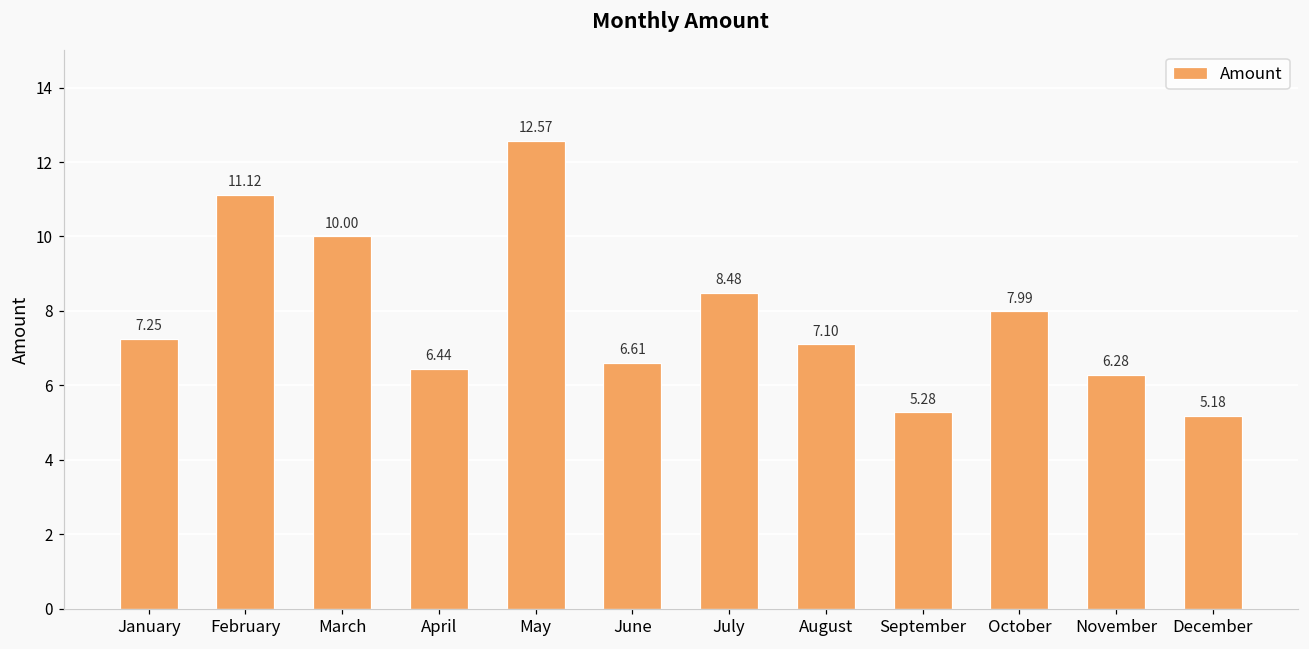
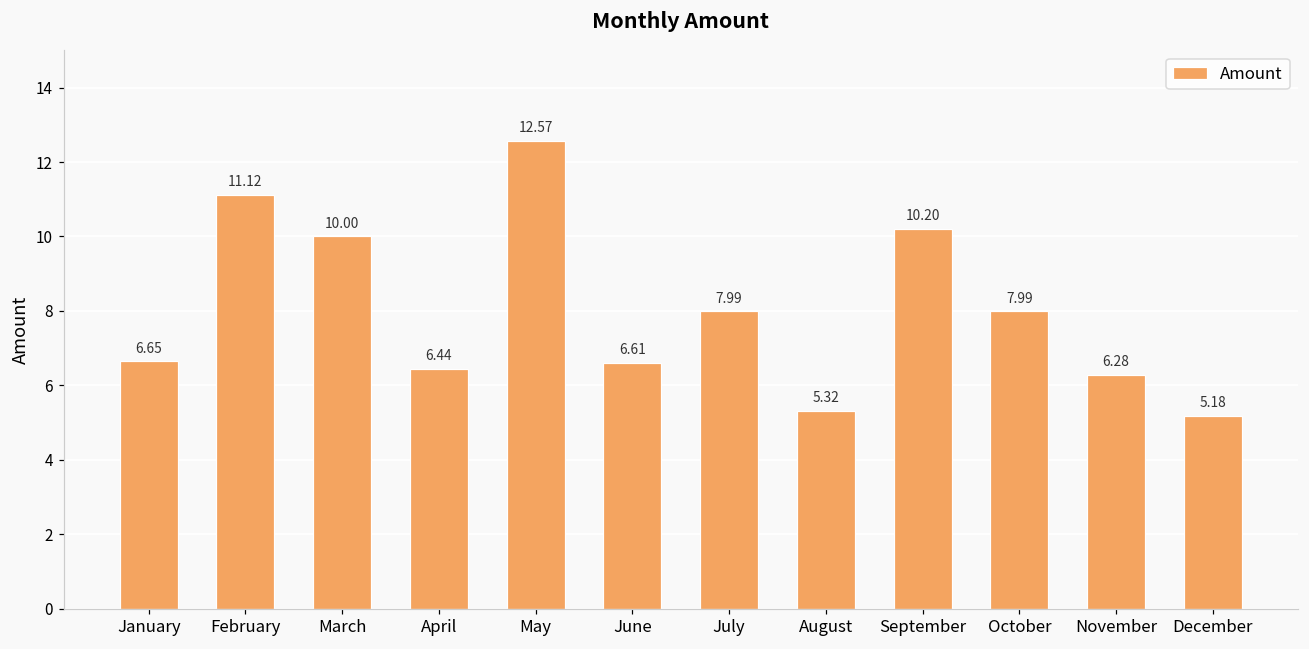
  {
-   "January": 7.25,
+   "January": 6.65,
    "February": 11.12,
    "March": 10.00,
    "April": 6.44,
    "May": 12.57,
    "June": 6.61,
-   "July": 8.48,
-   "August": 7.10,
-   "September": 5.28,
+   "July": 7.99,
+   "August": 5.32,
+   "September": 10.20,
    "October": 7.99,
    "November": 6.28,
    "December": 5.18
  }
